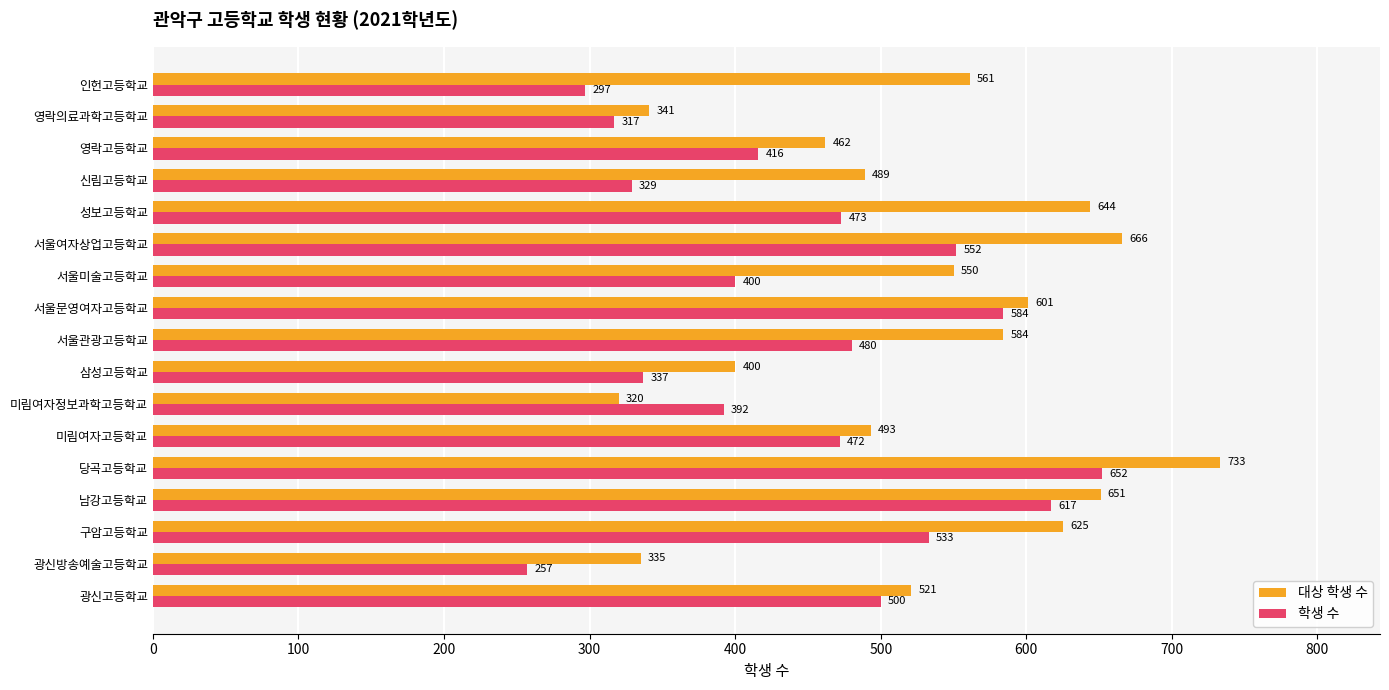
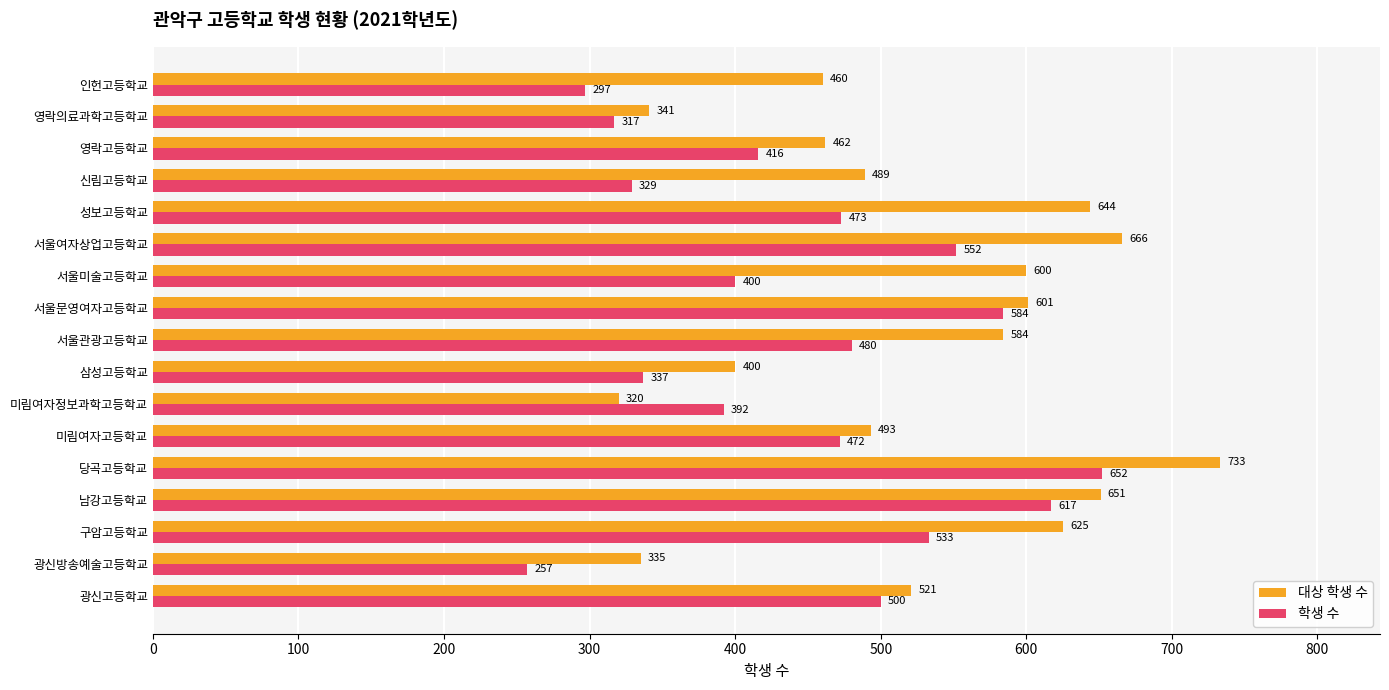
  {
    "대상 학생 수": {
-     "인헌고등학교": 561,
+     "인헌고등학교": 460,
      "영락의료과학고등학교": 341,
      "영락고등학교": 462,
      "신림고등학교": 489,
      "성보고등학교": 644,
      "서울여자상업고등학교": 666,
-     "서울미술고등학교": 550,
+     "서울미술고등학교": 600,
      "서울문영여자고등학교": 601,
      "서울관광고등학교": 584,
      "삼성고등학교": 400,
      "미림여자정보과학고등학교": 320,
      "미림여자고등학교": 493,
      "당곡고등학교": 733,
      "남강고등학교": 651,
      "구암고등학교": 625,
      "광신방송예술고등학교": 335,
      "광신고등학교": 521
    },
    "학생 수": {
      "인헌고등학교": 297,
      "영락의료과학고등학교": 317,
      "영락고등학교": 416,
      "신림고등학교": 329,
      "성보고등학교": 473,
      "서울여자상업고등학교": 552,
      "서울미술고등학교": 400,
      "서울문영여자고등학교": 584,
      "서울관광고등학교": 480,
      "삼성고등학교": 337,
      "미림여자정보과학고등학교": 392,
      "미림여자고등학교": 472,
      "당곡고등학교": 652,
      "남강고등학교": 617,
      "구암고등학교": 533,
      "광신방송예술고등학교": 257,
      "광신고등학교": 500
    }
  }
